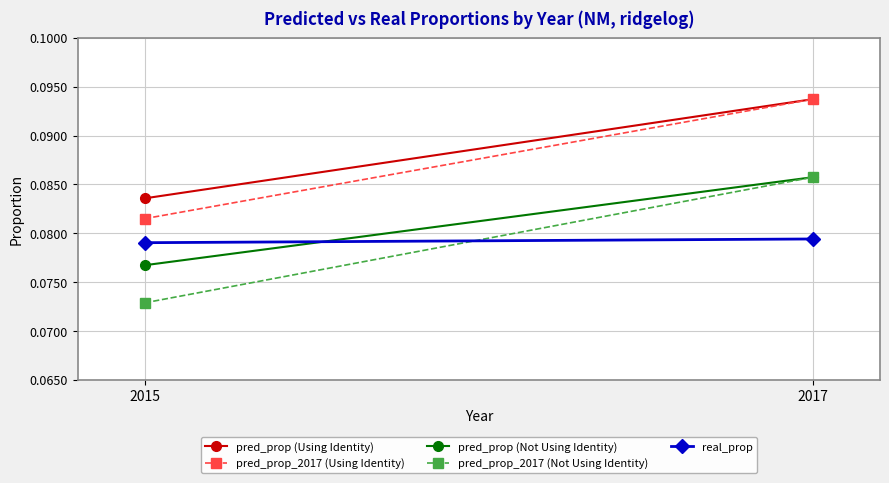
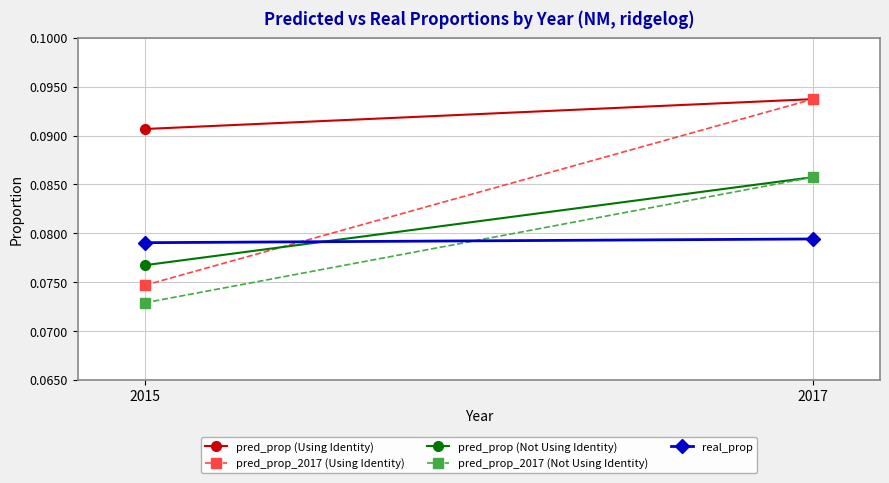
  {
    "pred_prop (Using Identity)": {
-     "2015": 0.084
+     "2015": 0.091
    },
    "pred_prop_2017 (Using Identity)": {
-     "2015": 0.081
+     "2015": 0.075
    },
    "pred_prop (Not Using Identity)": {
      "2015": 0.077
    },
    "pred_prop_2017 (Not Using Identity)": {
      "2015": 0.073
    },
    "real_prop": {
      "2015": 0.079,
      "2017": 0.079
    }
  }
